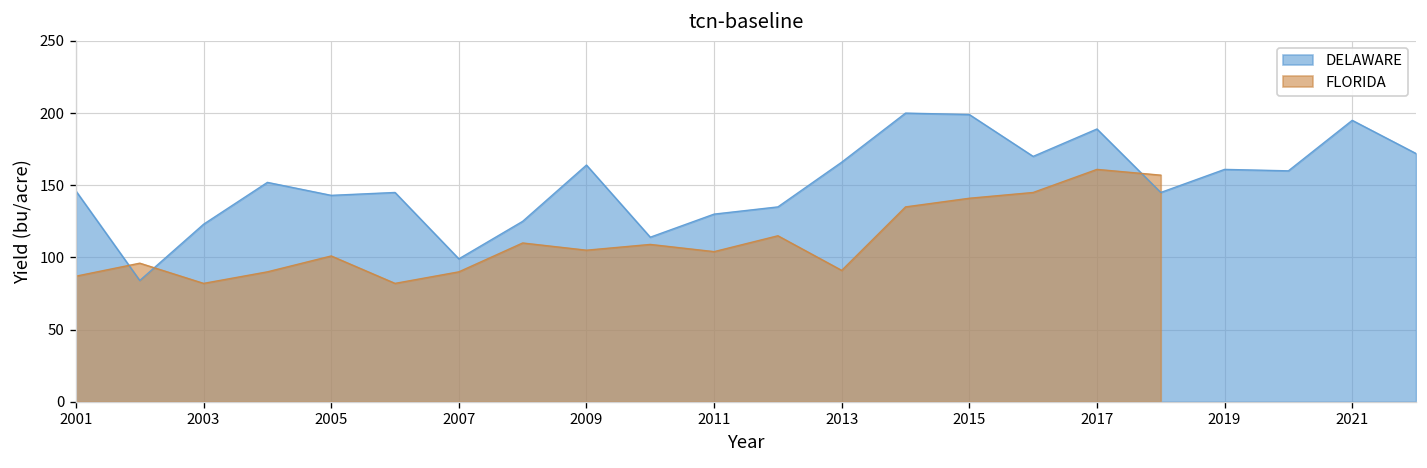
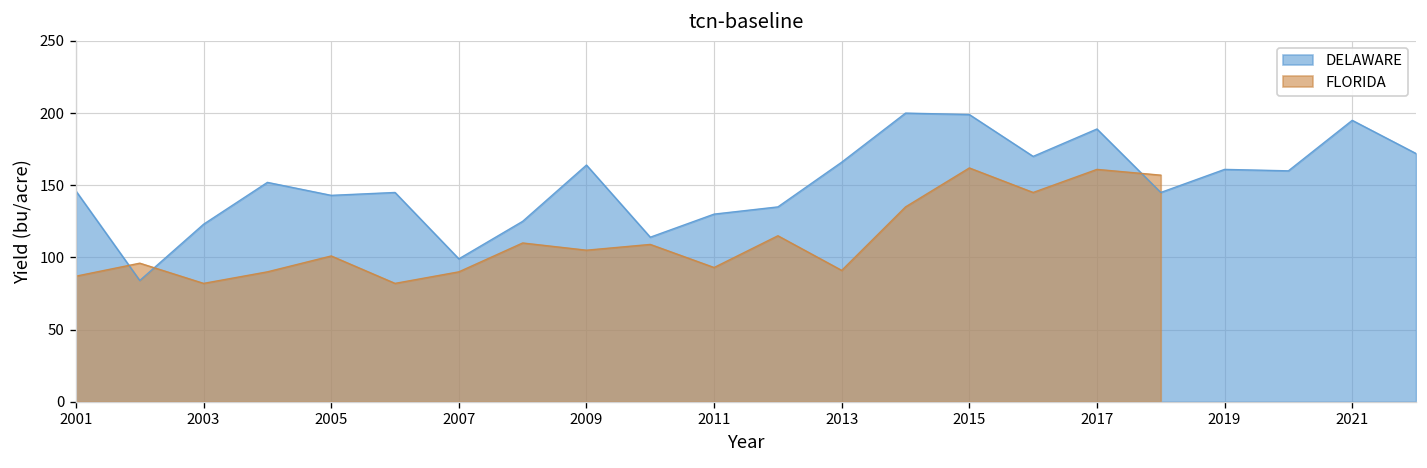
  {
    "DELAWARE": {
      "2001": 146,
      "2003": 123,
      "2005": 143,
      "2007": 99,
      "2009": 164,
      "2011": 130,
      "2013": 166,
      "2015": 199,
      "2017": 189,
      "2019": 161,
      "2021": 195
    },
    "FLORIDA": {
      "2001": 87,
      "2003": 82,
      "2005": 101,
      "2007": 90,
      "2009": 105,
-     "2011": 104,
+     "2011": 93,
      "2013": 91,
-     "2015": 141,
+     "2015": 162,
      "2017": 161
    }
  }
